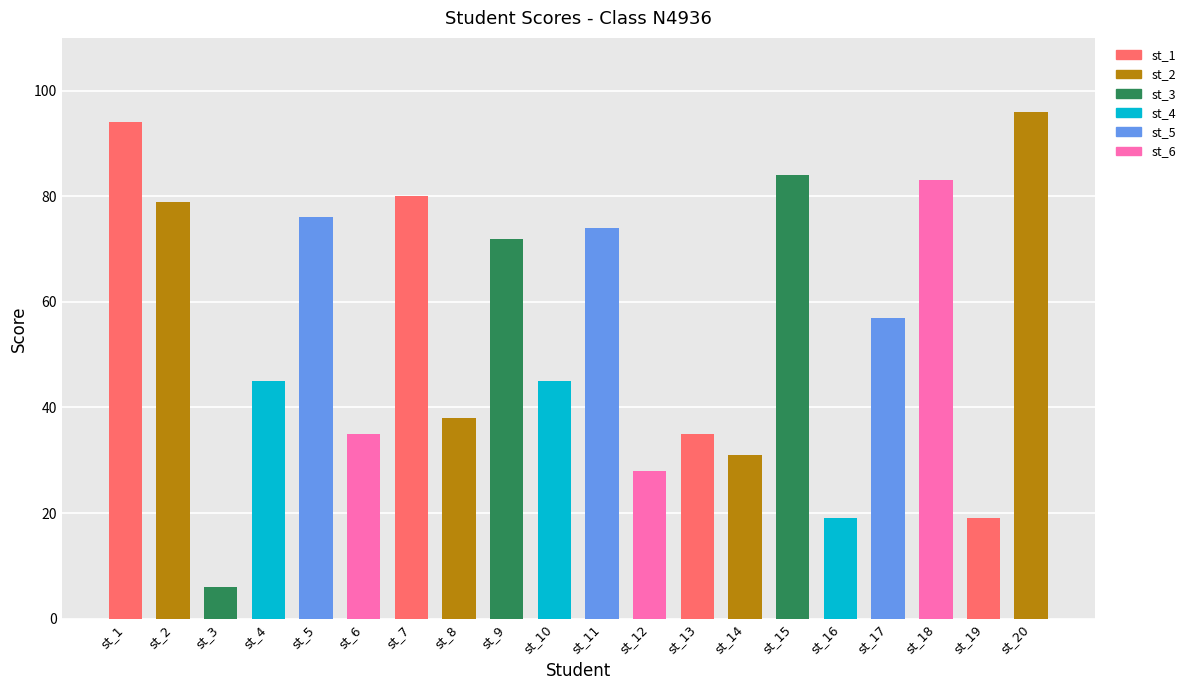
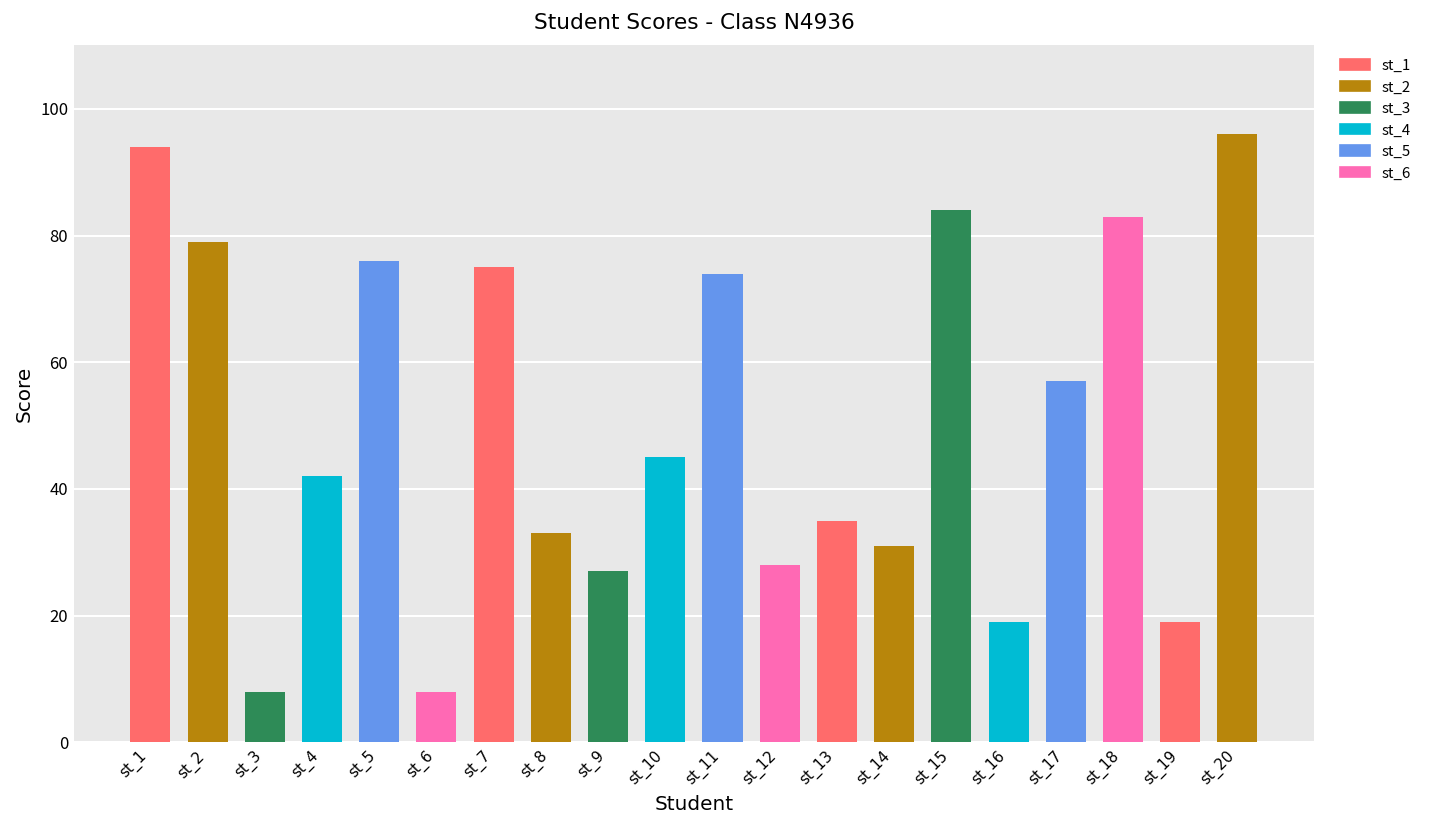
  {
    "st_1": 94,
    "st_2": 79,
-   "st_3": 6,
-   "st_4": 45,
+   "st_3": 8,
+   "st_4": 42,
    "st_5": 76,
-   "st_6": 35,
-   "st_7": 80,
-   "st_8": 38,
-   "st_9": 72,
+   "st_6": 8,
+   "st_7": 75,
+   "st_8": 33,
+   "st_9": 27,
    "st_10": 45,
    "st_11": 74,
    "st_12": 28,
    "st_13": 35,
    "st_14": 31,
    "st_15": 84,
    "st_16": 19,
    "st_17": 57,
    "st_18": 83,
    "st_19": 19,
    "st_20": 96
  }
